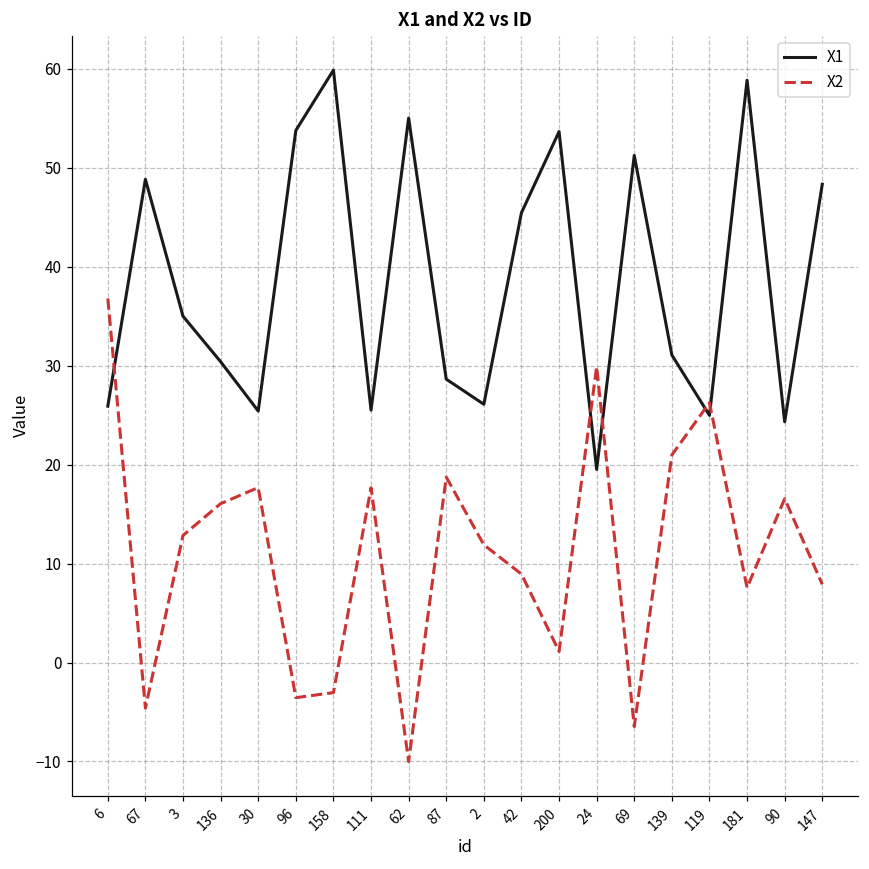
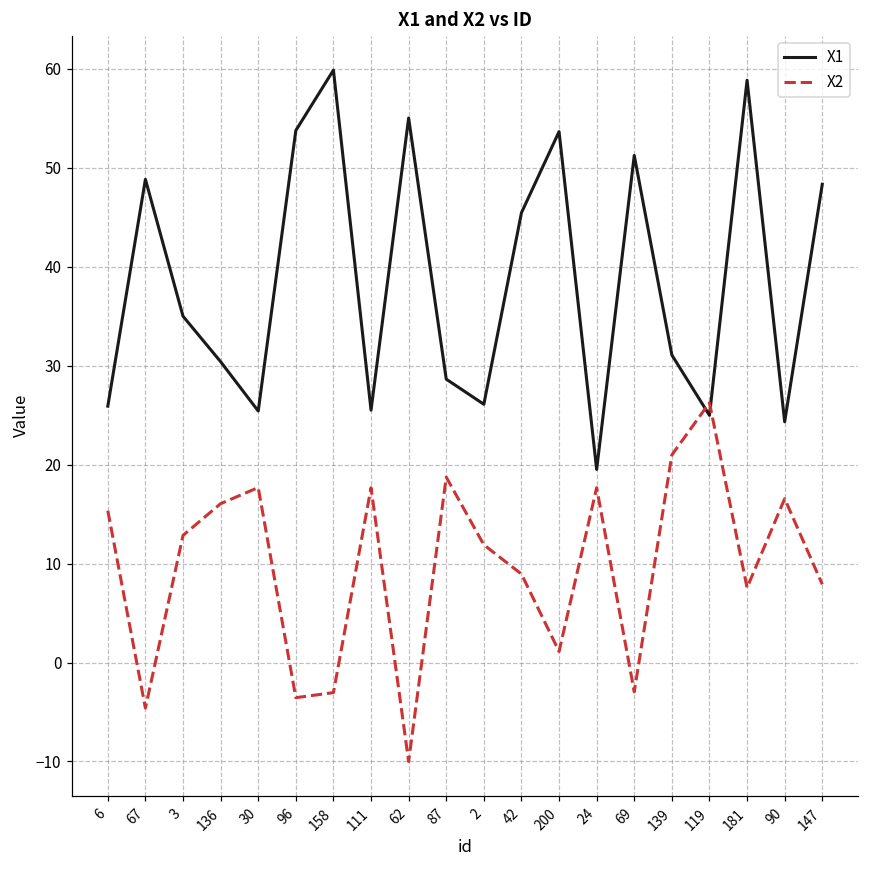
  {
    "X1": {
      "6": 26,
      "67": 49,
      "3": 35,
      "136": 30,
      "30": 25,
      "96": 54,
      "158": 60,
      "111": 26,
      "62": 55,
      "87": 29,
      "2": 26,
      "42": 45,
      "200": 54,
      "24": 20,
      "69": 51,
      "139": 31,
      "119": 25,
      "181": 59,
      "90": 24,
      "147": 48
    },
    "X2": {
-     "6": 37,
+     "6": 15,
      "67": -5,
      "3": 13,
      "136": 16,
      "30": 18,
      "96": -4,
      "158": -3,
      "111": 18,
      "62": -10,
      "87": 19,
      "2": 12,
      "42": 9,
      "200": 1,
-     "24": 30,
-     "69": -6,
+     "24": 18,
+     "69": -3,
      "139": 21,
      "119": 26,
      "181": 8,
      "90": 17,
      "147": 8
    }
  }
